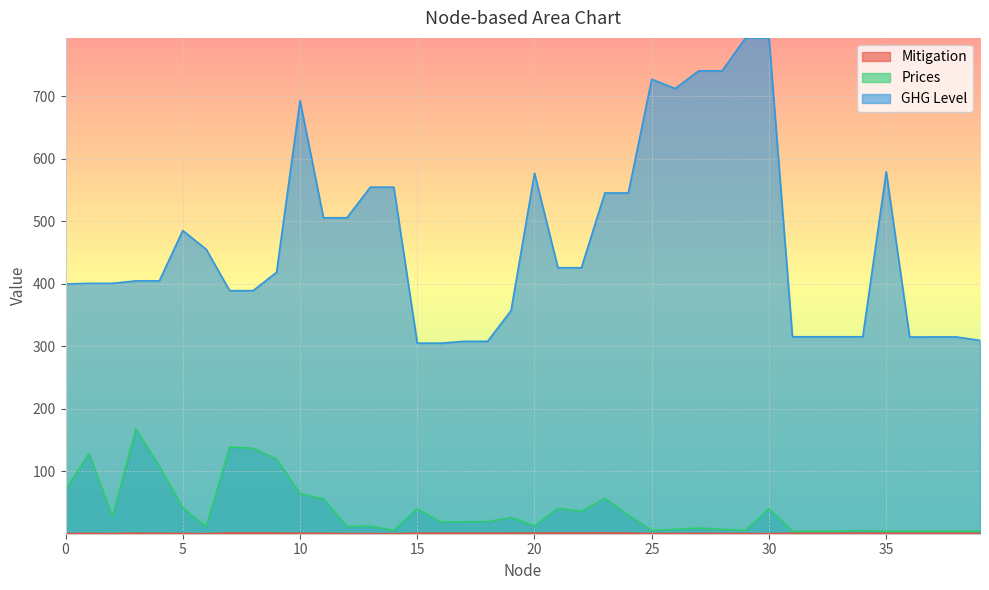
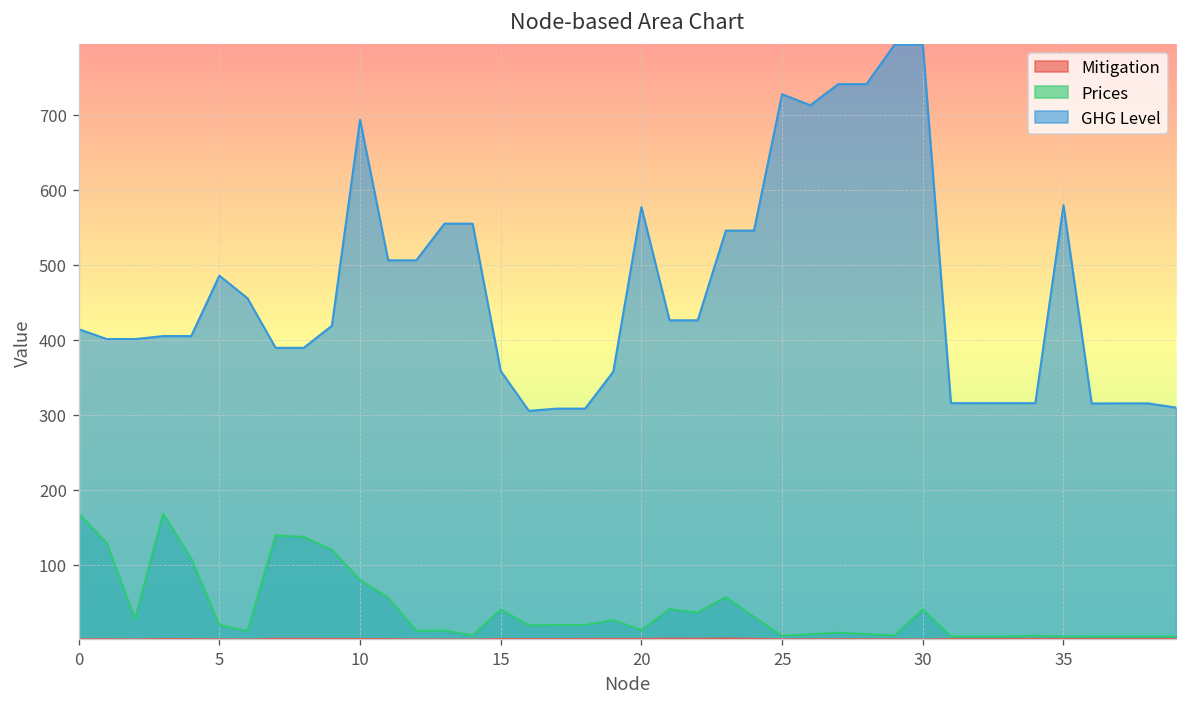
  {
    "Mitigation": {
      "0": 0,
      "5": 0,
      "10": 0,
      "15": 0,
      "20": 0,
      "25": 0,
      "30": 0
    },
    "Prices": {
-     "0": 70,
-     "5": 40,
-     "10": 60,
+     "0": 170,
+     "5": 20,
+     "10": 80,
      "15": 40,
      "20": 10,
      "25": 10,
      "30": 40
    },
    "GHG Level": {
-     "0": 400,
+     "0": 410,
      "5": 490,
      "10": 690,
-     "15": 310,
+     "15": 360,
      "20": 580,
      "25": 730,
      "30": 790,
      "35": 580
    }
  }
